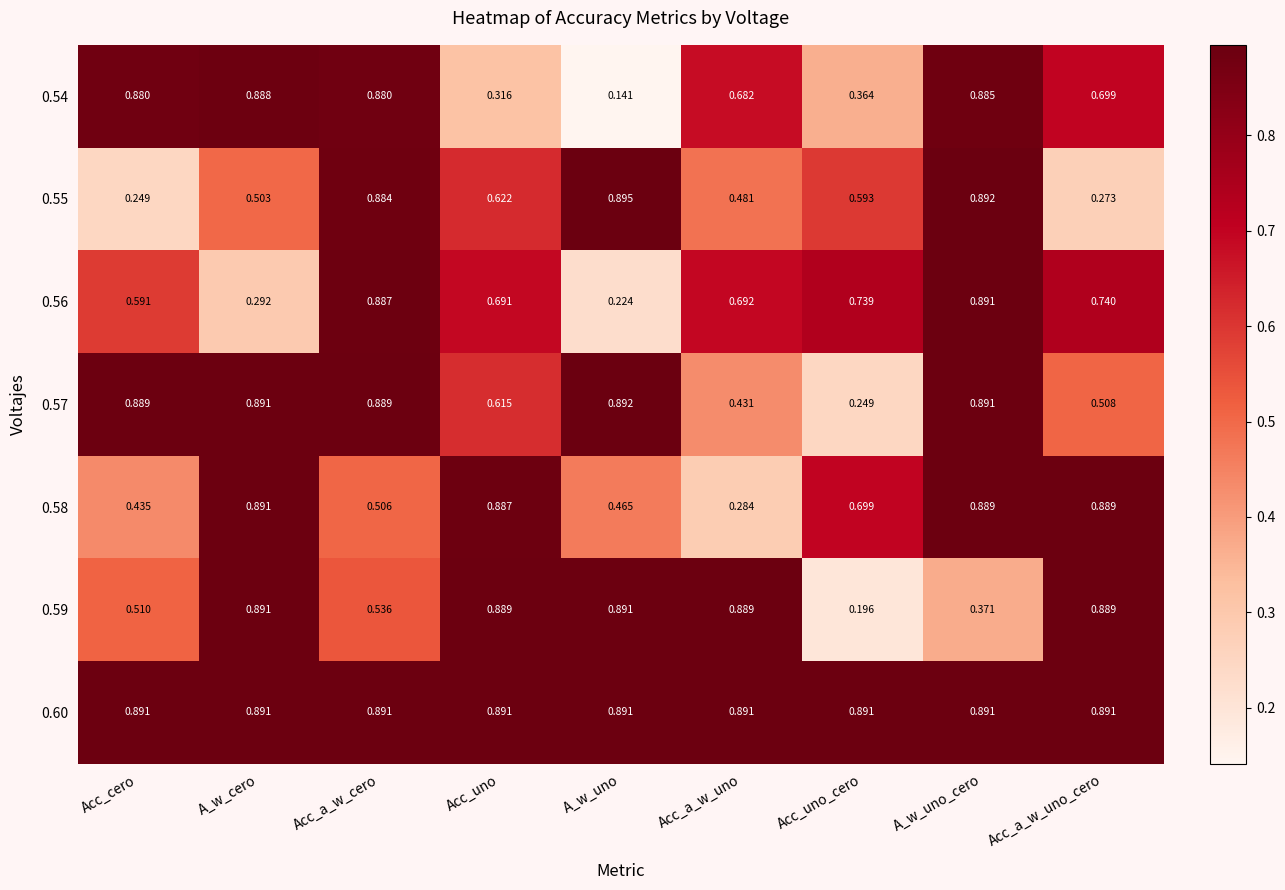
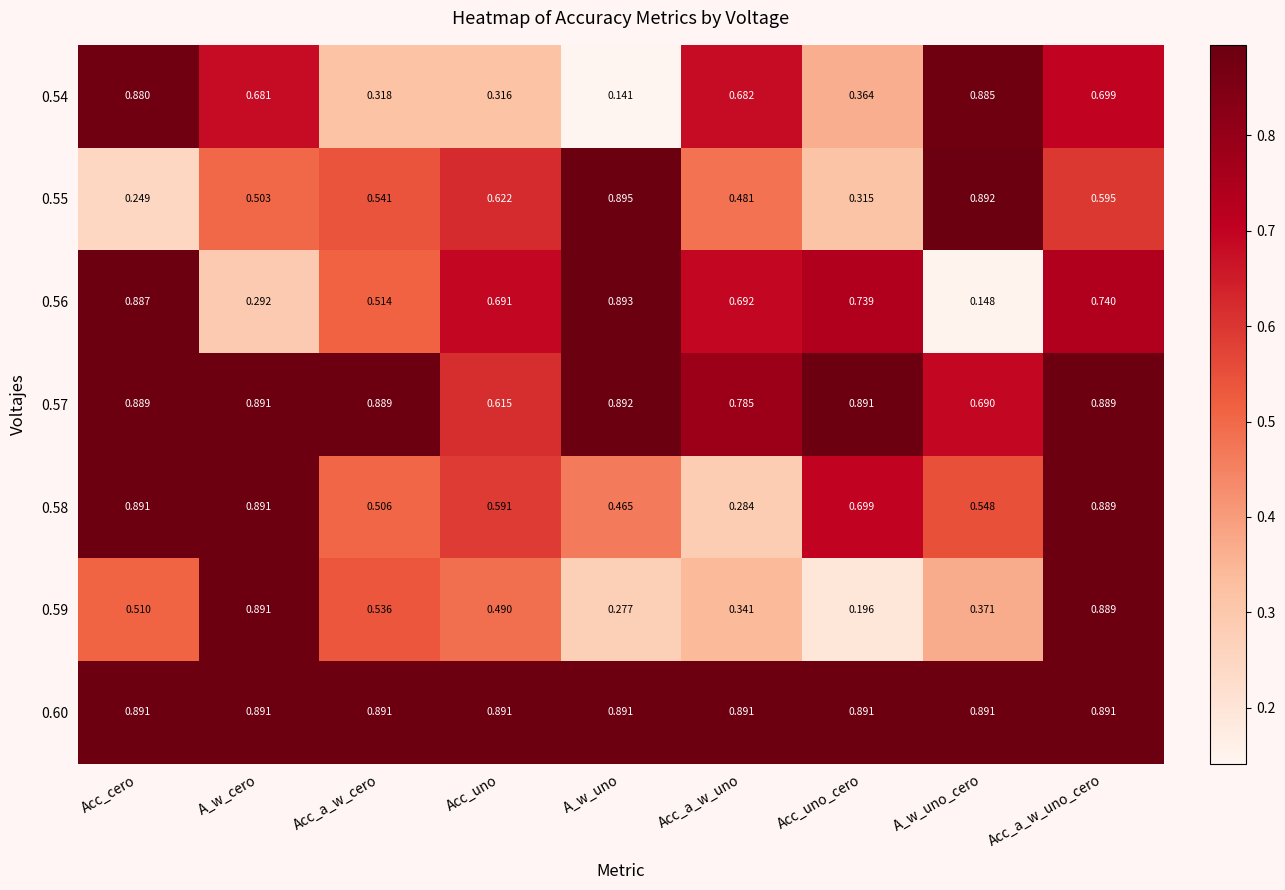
  {
    "0.54": {
      "Acc_cero": 0.880,
-     "A_w_cero": 0.888,
-     "Acc_a_w_cero": 0.880,
+     "A_w_cero": 0.681,
+     "Acc_a_w_cero": 0.318,
      "Acc_uno": 0.316,
      "A_w_uno": 0.141,
      "Acc_a_w_uno": 0.682,
      "Acc_uno_cero": 0.364,
      "A_w_uno_cero": 0.885,
      "Acc_a_w_uno_cero": 0.699
    },
    "0.55": {
      "Acc_cero": 0.249,
      "A_w_cero": 0.503,
-     "Acc_a_w_cero": 0.884,
+     "Acc_a_w_cero": 0.541,
      "Acc_uno": 0.622,
      "A_w_uno": 0.895,
      "Acc_a_w_uno": 0.481,
-     "Acc_uno_cero": 0.593,
+     "Acc_uno_cero": 0.315,
      "A_w_uno_cero": 0.892,
-     "Acc_a_w_uno_cero": 0.273
+     "Acc_a_w_uno_cero": 0.595
    },
    "0.56": {
-     "Acc_cero": 0.591,
+     "Acc_cero": 0.887,
      "A_w_cero": 0.292,
-     "Acc_a_w_cero": 0.887,
+     "Acc_a_w_cero": 0.514,
      "Acc_uno": 0.691,
-     "A_w_uno": 0.224,
+     "A_w_uno": 0.893,
      "Acc_a_w_uno": 0.692,
      "Acc_uno_cero": 0.739,
-     "A_w_uno_cero": 0.891,
+     "A_w_uno_cero": 0.148,
      "Acc_a_w_uno_cero": 0.740
    },
    "0.57": {
      "Acc_cero": 0.889,
      "A_w_cero": 0.891,
      "Acc_a_w_cero": 0.889,
      "Acc_uno": 0.615,
      "A_w_uno": 0.892,
-     "Acc_a_w_uno": 0.431,
-     "Acc_uno_cero": 0.249,
-     "A_w_uno_cero": 0.891,
-     "Acc_a_w_uno_cero": 0.508
+     "Acc_a_w_uno": 0.785,
+     "Acc_uno_cero": 0.891,
+     "A_w_uno_cero": 0.690,
+     "Acc_a_w_uno_cero": 0.889
    },
    "0.58": {
-     "Acc_cero": 0.435,
+     "Acc_cero": 0.891,
      "A_w_cero": 0.891,
      "Acc_a_w_cero": 0.506,
-     "Acc_uno": 0.887,
+     "Acc_uno": 0.591,
      "A_w_uno": 0.465,
      "Acc_a_w_uno": 0.284,
      "Acc_uno_cero": 0.699,
-     "A_w_uno_cero": 0.889,
+     "A_w_uno_cero": 0.548,
      "Acc_a_w_uno_cero": 0.889
    },
    "0.59": {
      "Acc_cero": 0.510,
      "A_w_cero": 0.891,
      "Acc_a_w_cero": 0.536,
-     "Acc_uno": 0.889,
-     "A_w_uno": 0.891,
-     "Acc_a_w_uno": 0.889,
+     "Acc_uno": 0.490,
+     "A_w_uno": 0.277,
+     "Acc_a_w_uno": 0.341,
      "Acc_uno_cero": 0.196,
      "A_w_uno_cero": 0.371,
      "Acc_a_w_uno_cero": 0.889
    },
    "0.60": {
      "Acc_cero": 0.891,
      "A_w_cero": 0.891,
      "Acc_a_w_cero": 0.891,
      "Acc_uno": 0.891,
      "A_w_uno": 0.891,
      "Acc_a_w_uno": 0.891,
      "Acc_uno_cero": 0.891,
      "A_w_uno_cero": 0.891,
      "Acc_a_w_uno_cero": 0.891
    }
  }
